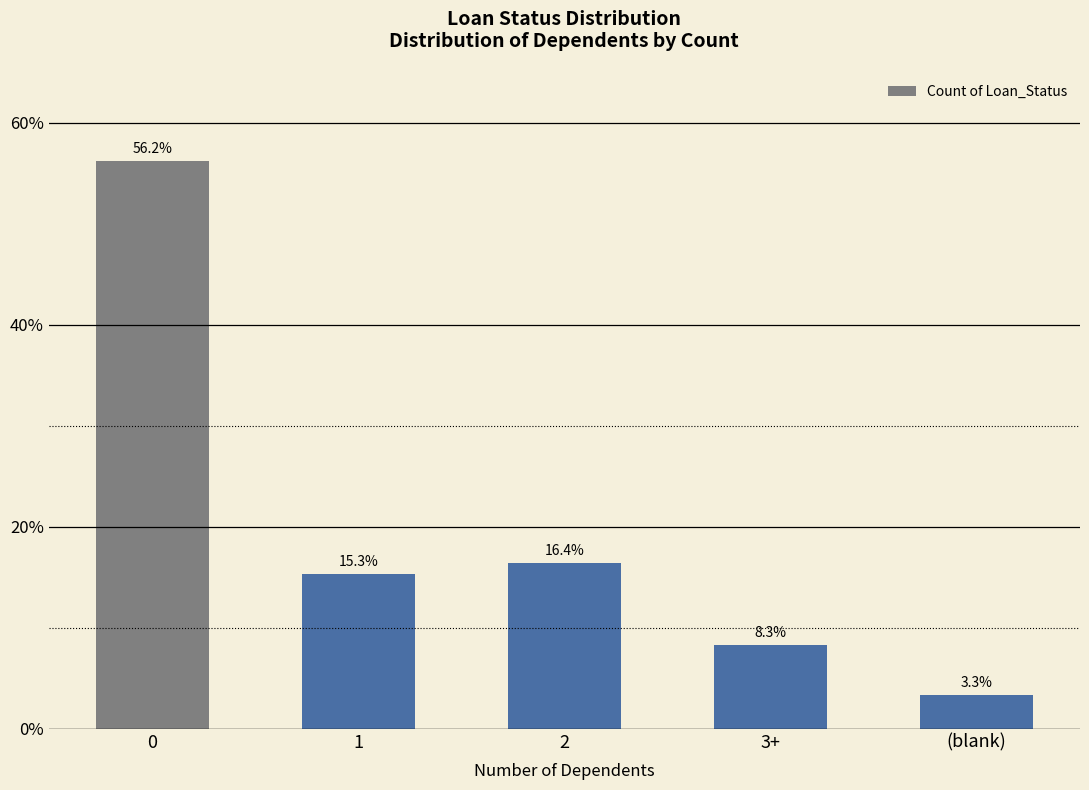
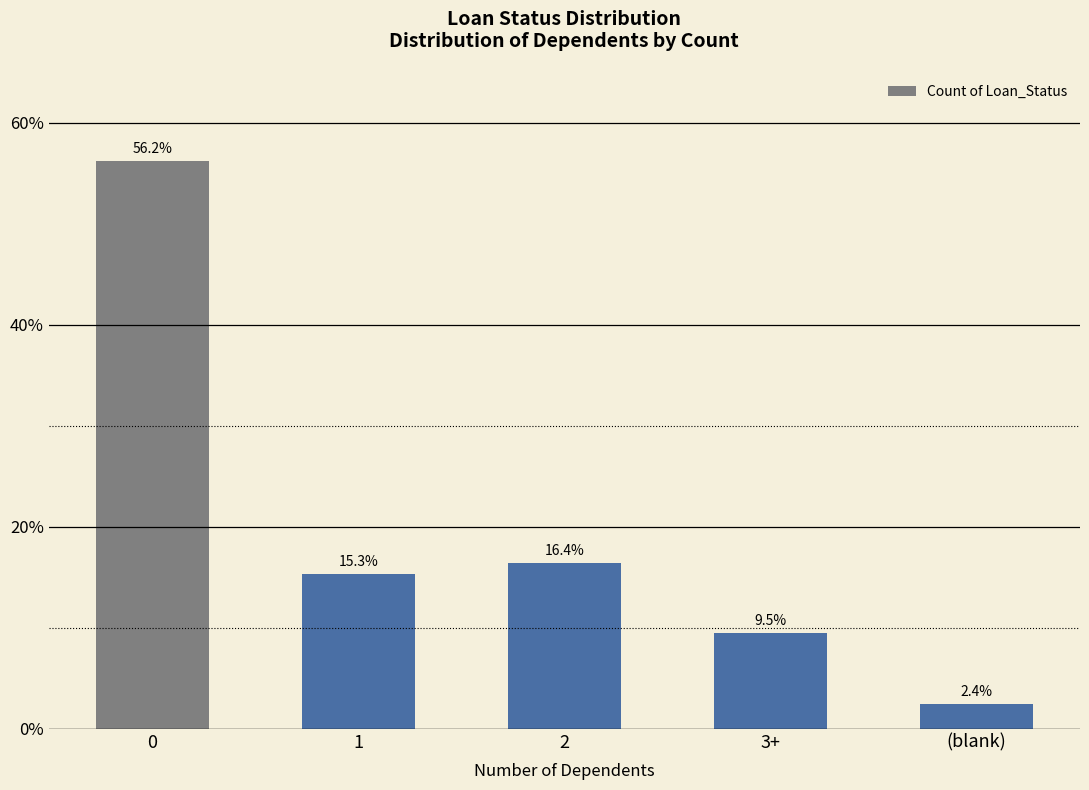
  {
    "0": "56.2%",
    "1": "15.3%",
    "2": "16.4%",
-   "3+": "8.3%",
-   "(blank)": "3.3%"
+   "3+": "9.5%",
+   "(blank)": "2.4%"
  }
